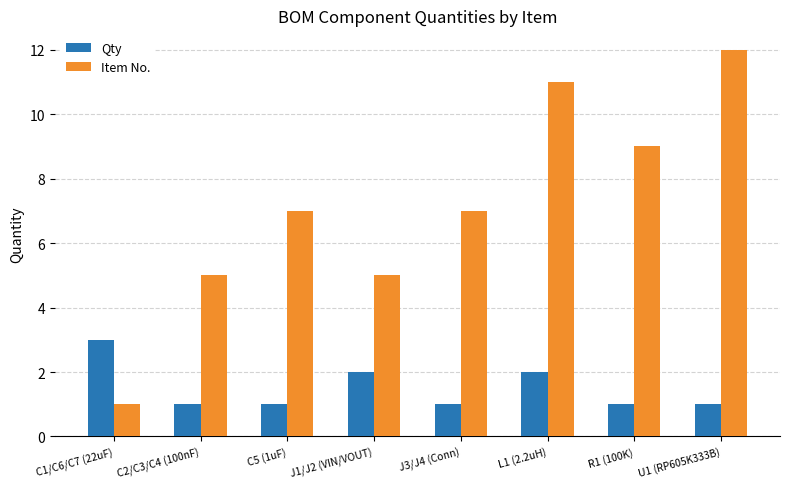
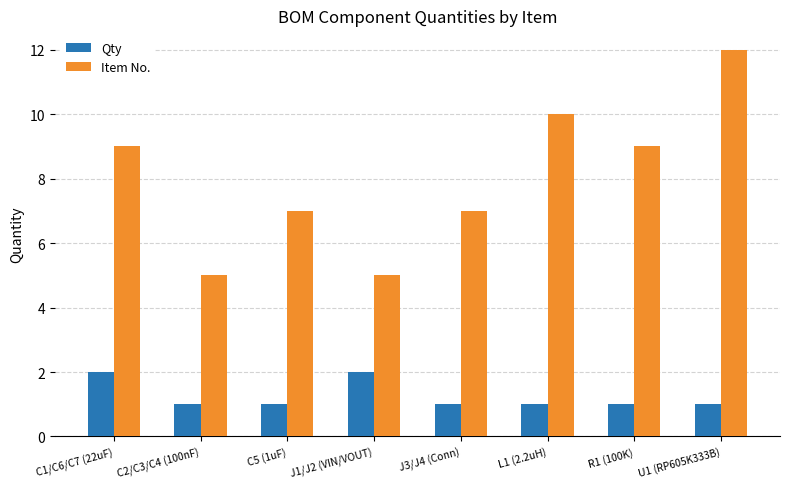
  {
    "Qty": {
-     "C1/C6/C7 (22uF)": 3,
+     "C1/C6/C7 (22uF)": 2,
      "C2/C3/C4 (100nF)": 1,
      "C5 (1uF)": 1,
      "J1/J2 (VIN/VOUT)": 2,
      "J3/J4 (Conn)": 1,
-     "L1 (2.2uH)": 2,
+     "L1 (2.2uH)": 1,
      "R1 (100K)": 1,
      "U1 (RP605K333B)": 1
    },
    "Item No.": {
-     "C1/C6/C7 (22uF)": 1,
+     "C1/C6/C7 (22uF)": 9,
      "C2/C3/C4 (100nF)": 5,
      "C5 (1uF)": 7,
      "J1/J2 (VIN/VOUT)": 5,
      "J3/J4 (Conn)": 7,
-     "L1 (2.2uH)": 11,
+     "L1 (2.2uH)": 10,
      "R1 (100K)": 9,
      "U1 (RP605K333B)": 12
    }
  }
